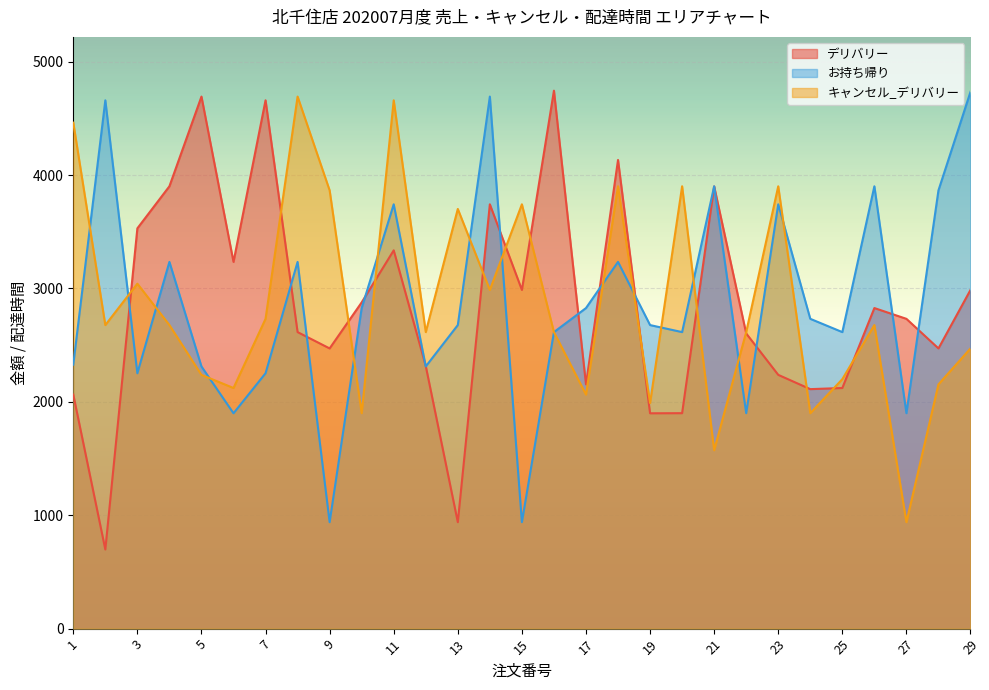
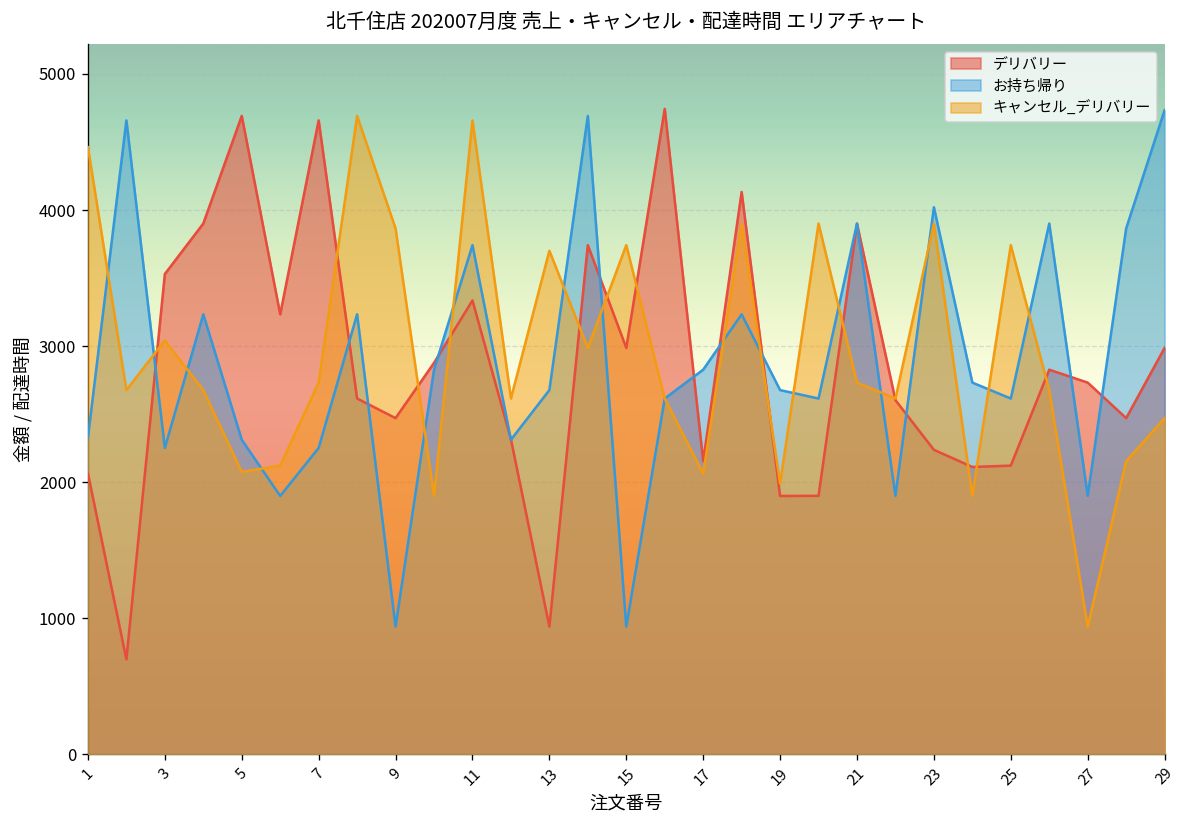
  {
    "デリバリー": {
      "1": 2060,
      "3": 3530,
      "5": 4690,
      "7": 4660,
      "9": 2470,
      "11": 3340,
      "13": 940,
      "15": 2990,
      "17": 2150,
      "19": 1900,
      "23": 2240,
      "25": 2120,
      "27": 2730,
      "29": 2990
    },
    "お持ち帰り": {
      "1": 2330,
      "3": 2250,
      "5": 2310,
      "7": 2250,
      "9": 940,
      "11": 3740,
      "13": 2680,
      "15": 940,
      "17": 2830,
      "19": 2680,
-     "23": 3740,
+     "23": 4020,
      "25": 2620,
      "27": 1900,
      "29": 4730
    },
    "キャンセル_デリバリー": {
      "1": 4460,
      "3": 3040,
-     "5": 2240,
+     "5": 2080,
      "7": 2730,
      "9": 3870,
      "11": 4660,
      "13": 3700,
      "15": 3740,
      "17": 2060,
      "19": 1990,
-     "21": 1570,
+     "21": 2730,
      "23": 3900,
-     "25": 2200,
+     "25": 3740,
      "27": 940,
      "29": 2470
    }
  }
